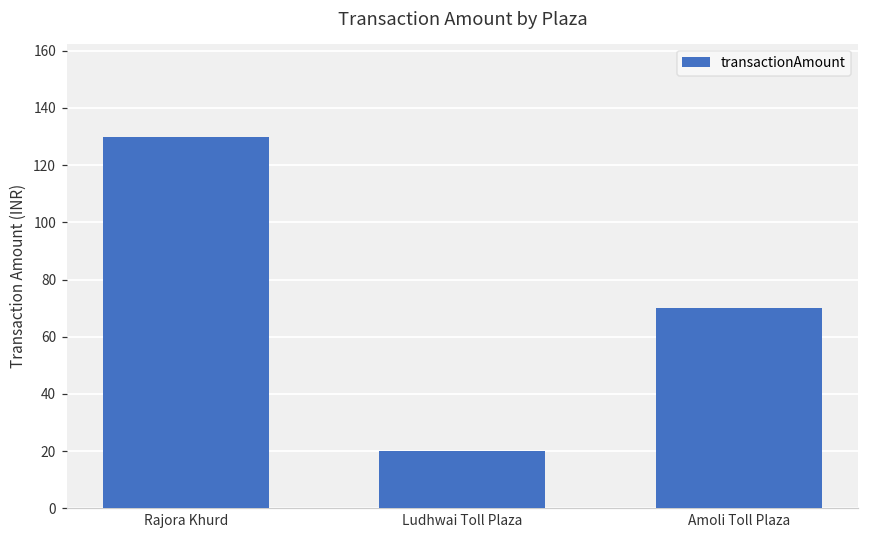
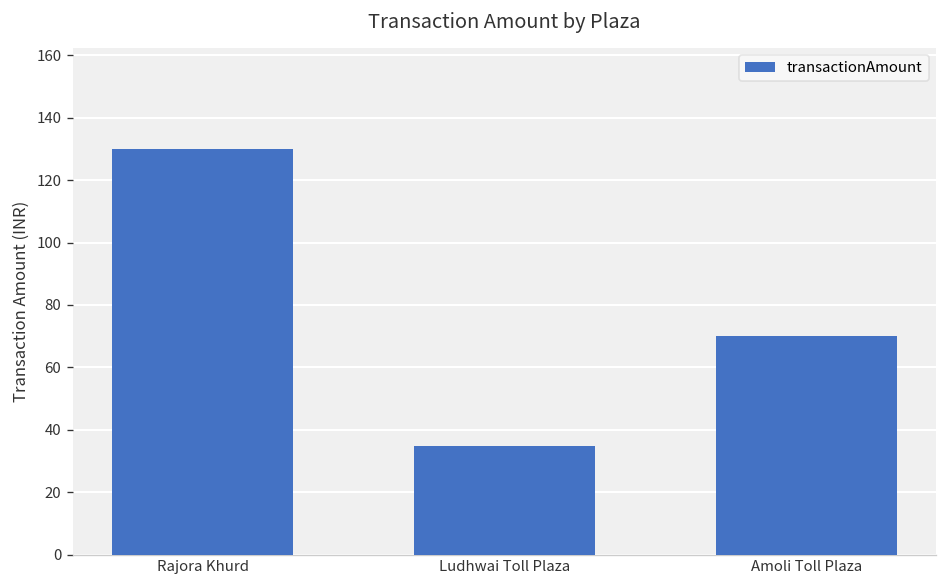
  {
    "Rajora Khurd": 130,
-   "Ludhwai Toll Plaza": 20,
+   "Ludhwai Toll Plaza": 35,
    "Amoli Toll Plaza": 70
  }
